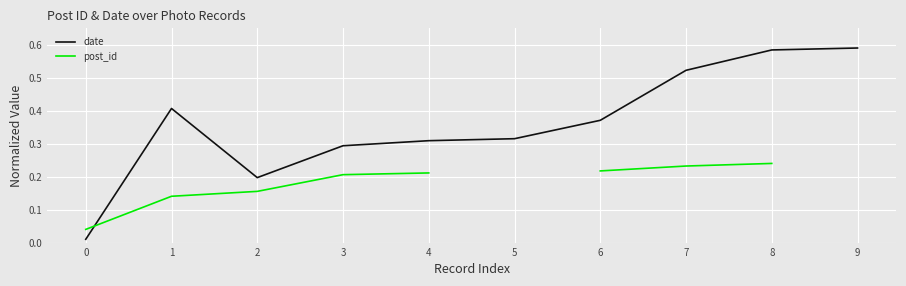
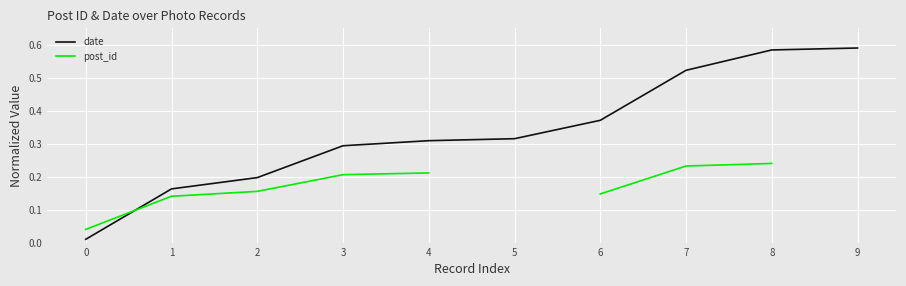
  {
    "date": {
      "0": 0.01,
-     "1": 0.41,
+     "1": 0.16,
      "2": 0.20,
      "3": 0.29,
      "4": 0.31,
      "5": 0.32,
      "6": 0.37,
      "7": 0.52,
      "8": 0.58,
      "9": 0.59
    },
    "post_id": {
      "0": 0.04,
      "1": 0.14,
      "2": 0.16,
      "3": 0.21,
      "4": 0.21,
-     "6": 0.22,
+     "6": 0.15,
      "7": 0.23,
      "8": 0.24
    }
  }
